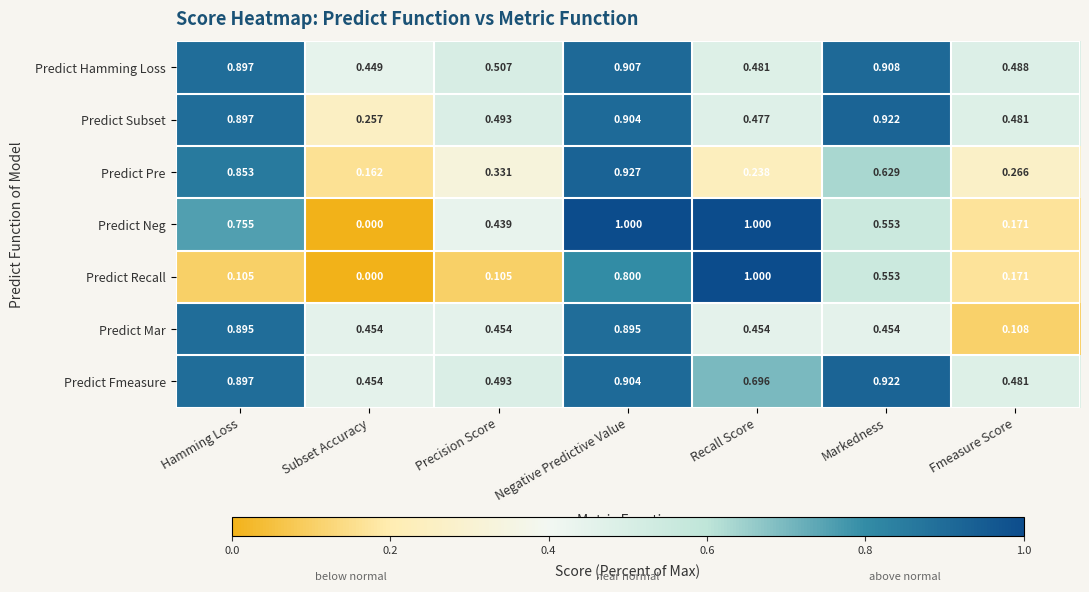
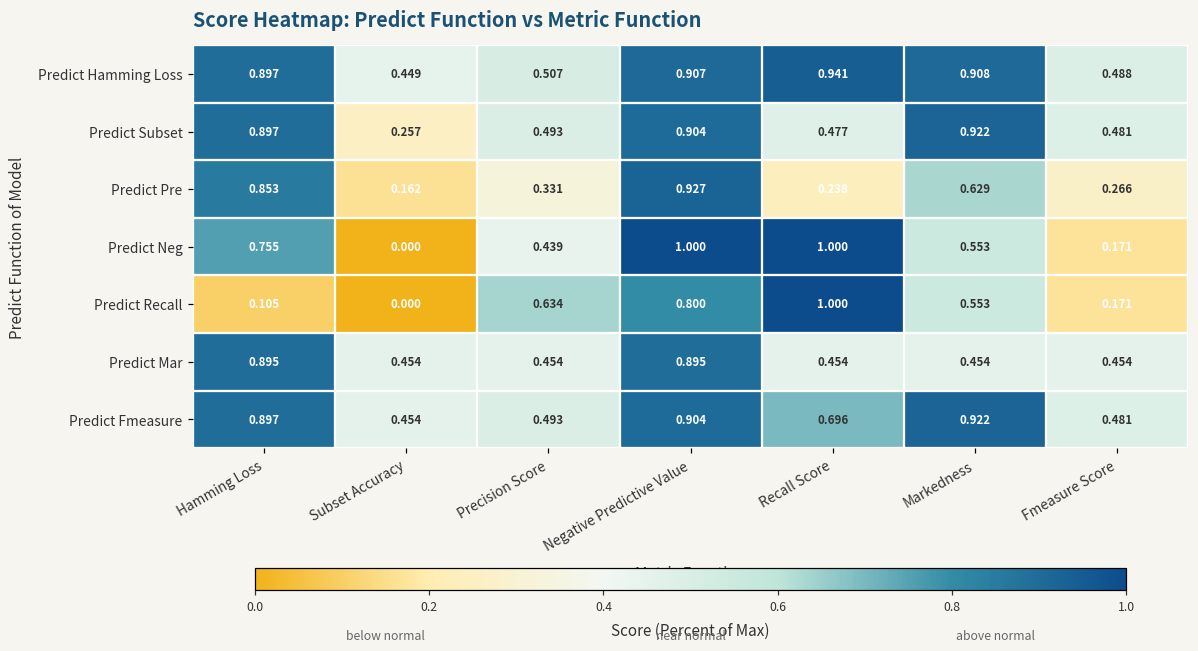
  {
    "Predict Hamming Loss": {
      "Hamming Loss": 0.897,
      "Subset Accuracy": 0.449,
      "Precision Score": 0.507,
      "Negative Predictive Value": 0.907,
-     "Recall Score": 0.481,
+     "Recall Score": 0.941,
      "Markedness": 0.908,
      "Fmeasure Score": 0.488
    },
    "Predict Subset": {
      "Hamming Loss": 0.897,
      "Subset Accuracy": 0.257,
      "Precision Score": 0.493,
      "Negative Predictive Value": 0.904,
      "Recall Score": 0.477,
      "Markedness": 0.922,
      "Fmeasure Score": 0.481
    },
    "Predict Pre": {
      "Hamming Loss": 0.853,
      "Subset Accuracy": 0.162,
      "Precision Score": 0.331,
      "Negative Predictive Value": 0.927,
      "Recall Score": 0.238,
      "Markedness": 0.629,
      "Fmeasure Score": 0.266
    },
    "Predict Neg": {
      "Hamming Loss": 0.755,
      "Subset Accuracy": 0.000,
      "Precision Score": 0.439,
      "Negative Predictive Value": 1.000,
      "Recall Score": 1.000,
      "Markedness": 0.553,
      "Fmeasure Score": 0.171
    },
    "Predict Recall": {
      "Hamming Loss": 0.105,
      "Subset Accuracy": 0.000,
-     "Precision Score": 0.105,
+     "Precision Score": 0.634,
      "Negative Predictive Value": 0.800,
      "Recall Score": 1.000,
      "Markedness": 0.553,
      "Fmeasure Score": 0.171
    },
    "Predict Mar": {
      "Hamming Loss": 0.895,
      "Subset Accuracy": 0.454,
      "Precision Score": 0.454,
      "Negative Predictive Value": 0.895,
      "Recall Score": 0.454,
      "Markedness": 0.454,
-     "Fmeasure Score": 0.108
+     "Fmeasure Score": 0.454
    },
    "Predict Fmeasure": {
      "Hamming Loss": 0.897,
      "Subset Accuracy": 0.454,
      "Precision Score": 0.493,
      "Negative Predictive Value": 0.904,
      "Recall Score": 0.696,
      "Markedness": 0.922,
      "Fmeasure Score": 0.481
    }
  }
